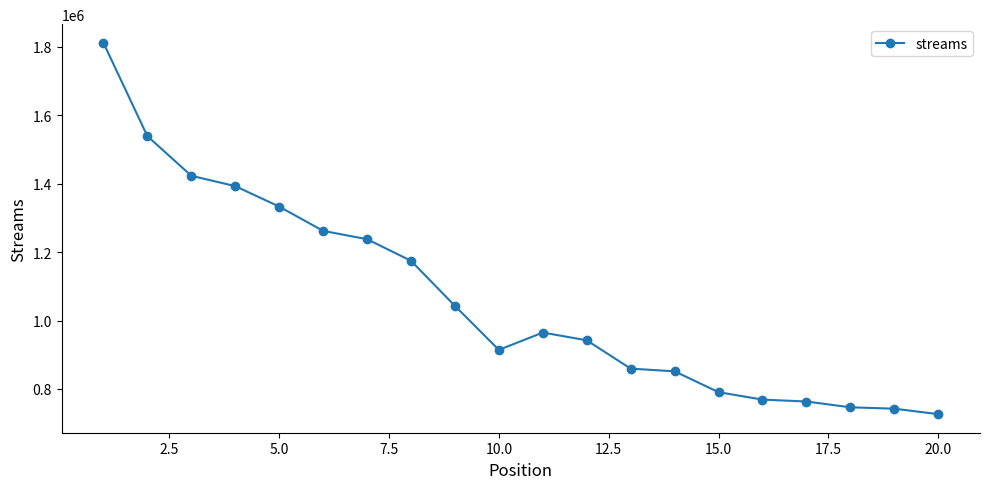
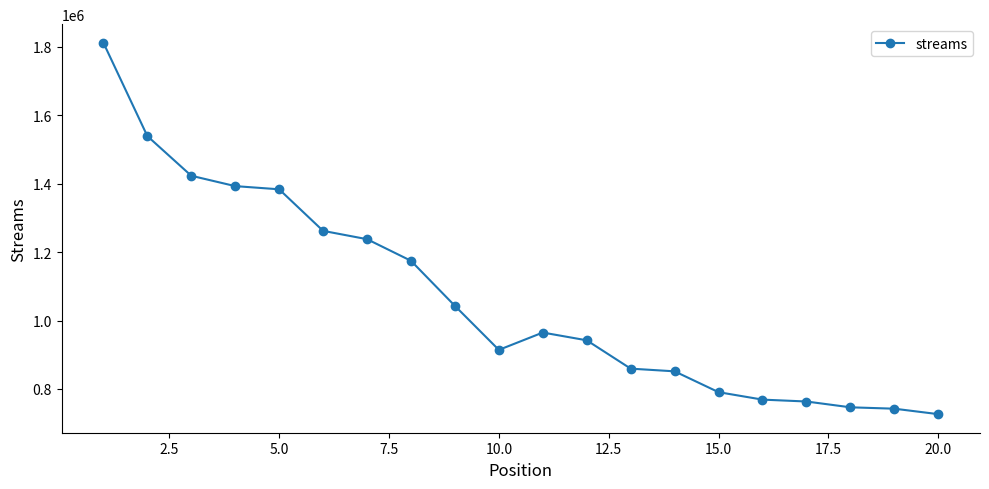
  {
-   "5.0": 1330000,
+   "5.0": 1380000,
    "10.0": 910000,
    "15.0": 790000,
    "20.0": 730000
  }
